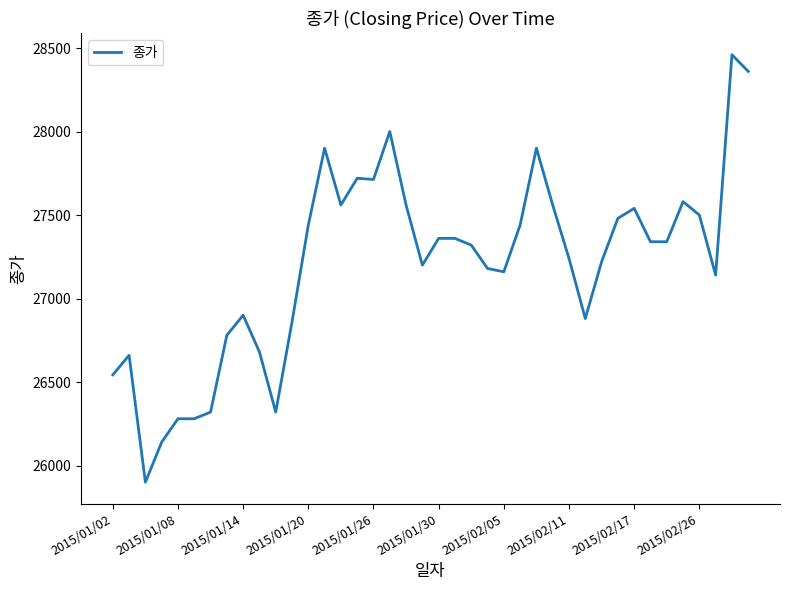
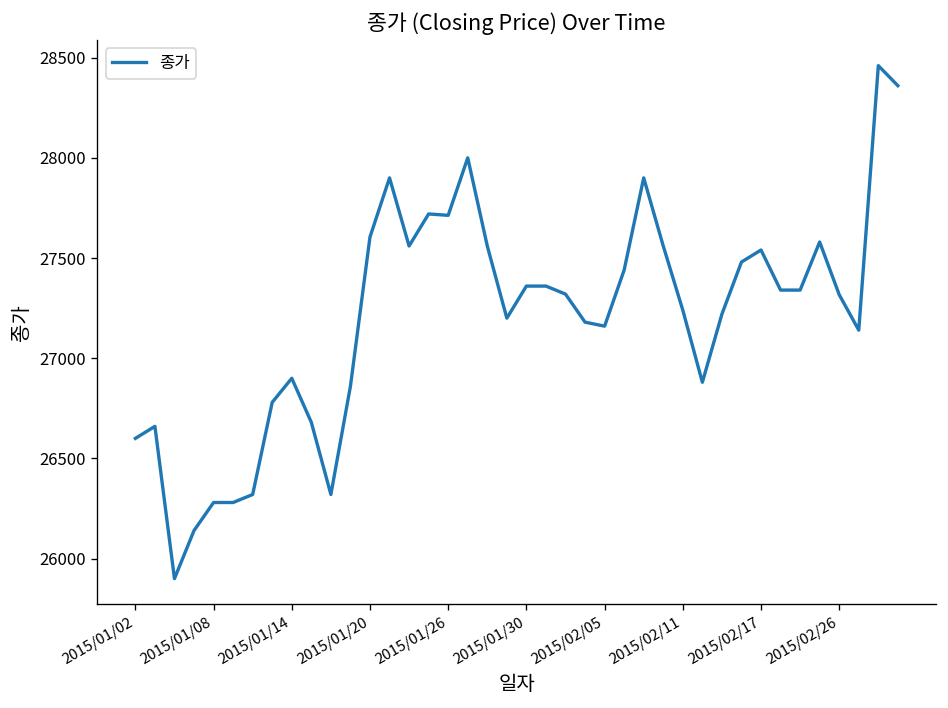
  {
-   "2015/01/02": 26540,
+   "2015/01/02": 26600,
    "2015/01/08": 26280,
    "2015/01/14": 26900,
-   "2015/01/20": 27440,
+   "2015/01/20": 27610,
    "2015/01/26": 27710,
    "2015/01/30": 27360,
    "2015/02/05": 27160,
    "2015/02/11": 27240,
    "2015/02/17": 27540,
-   "2015/02/26": 27500
+   "2015/02/26": 27320
  }
